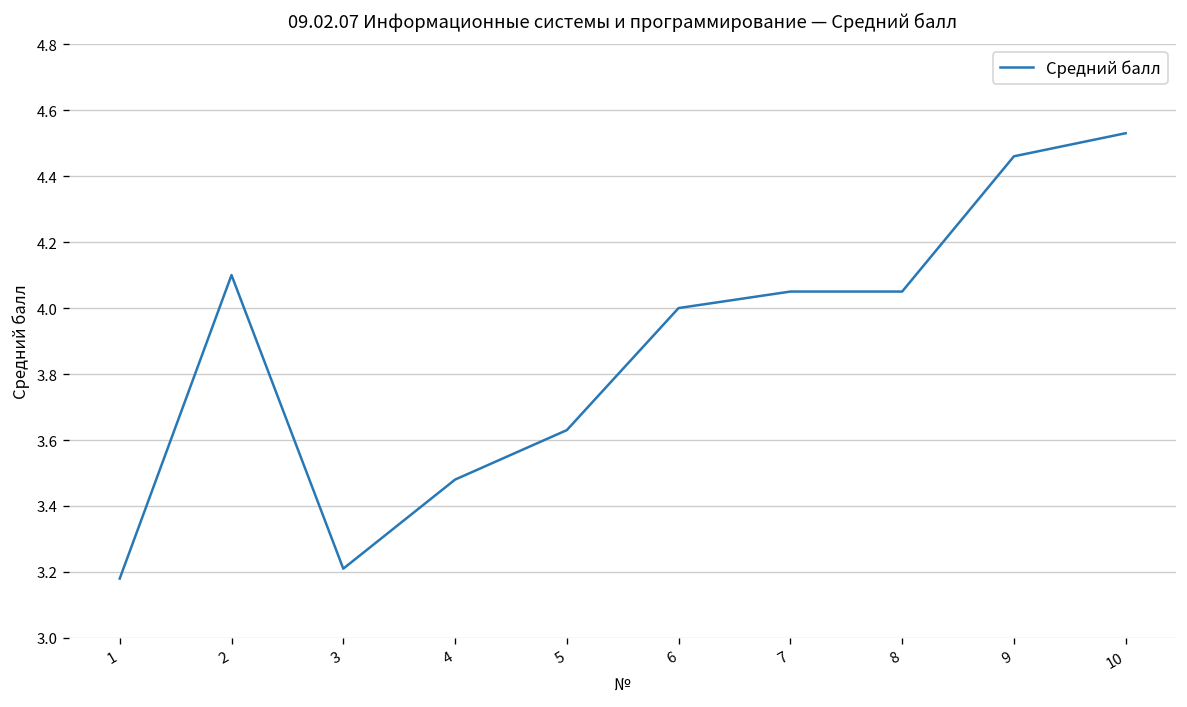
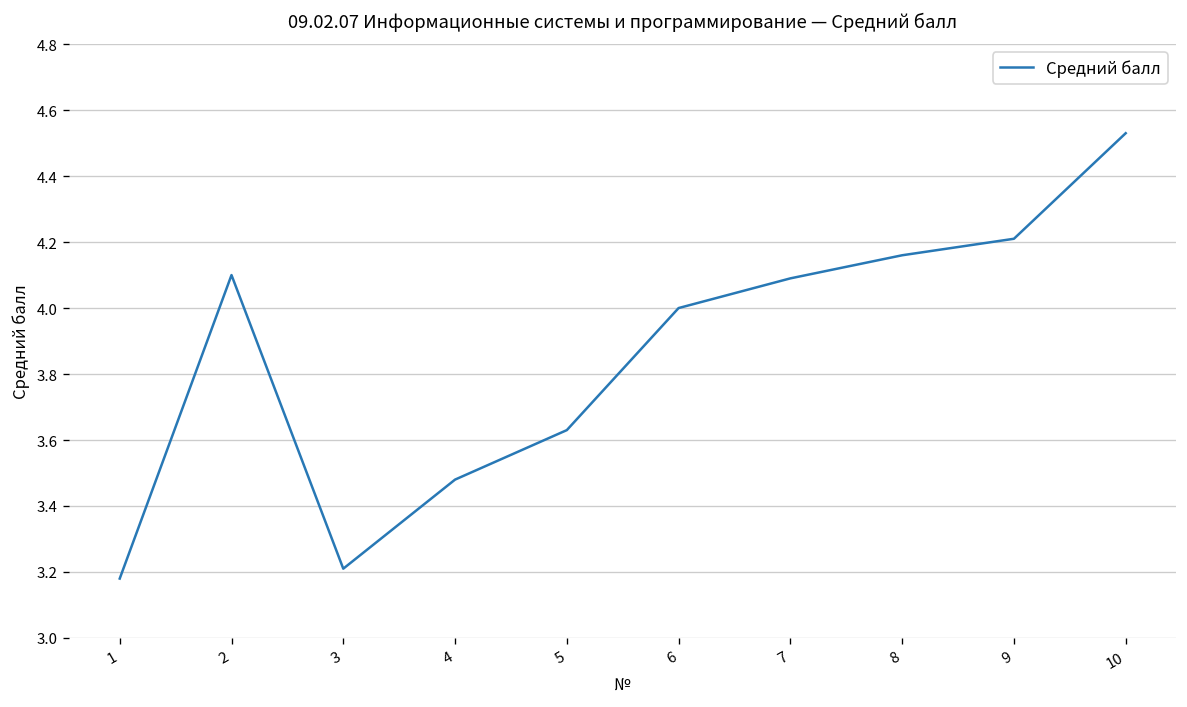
  {
    "1": 3.18,
    "2": 4.10,
    "3": 3.21,
    "4": 3.48,
    "5": 3.63,
    "6": 4.00,
-   "7": 4.05,
-   "8": 4.05,
-   "9": 4.46,
+   "7": 4.09,
+   "8": 4.16,
+   "9": 4.21,
    "10": 4.53
  }
